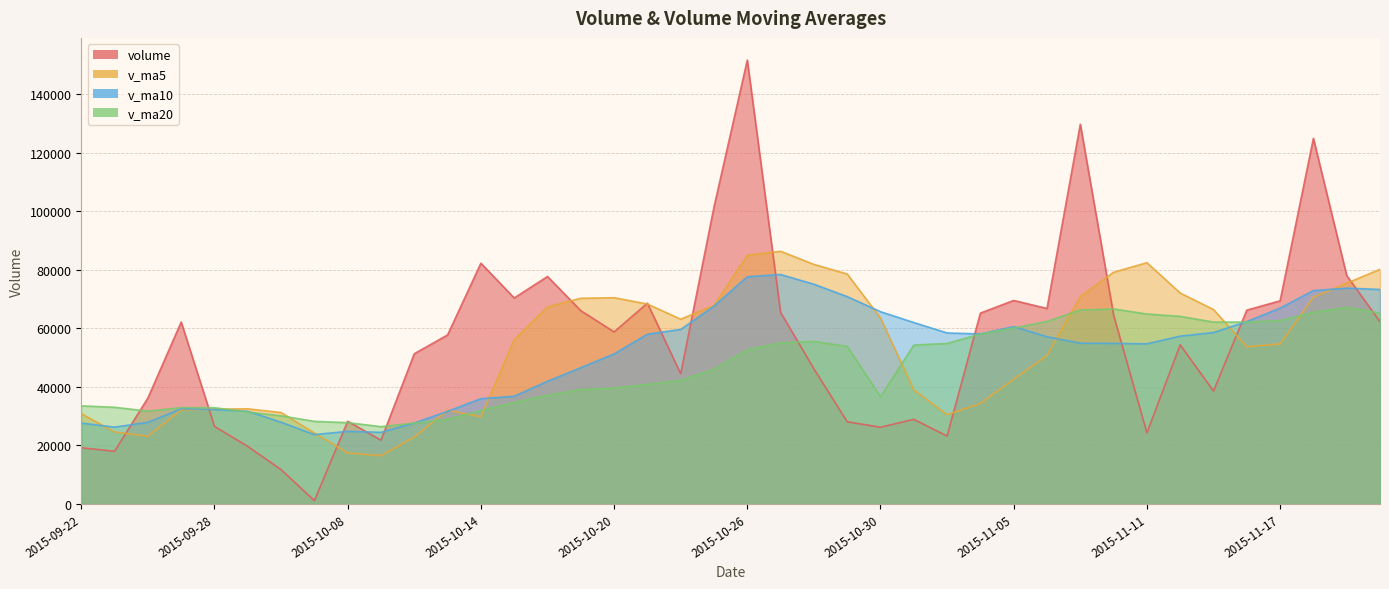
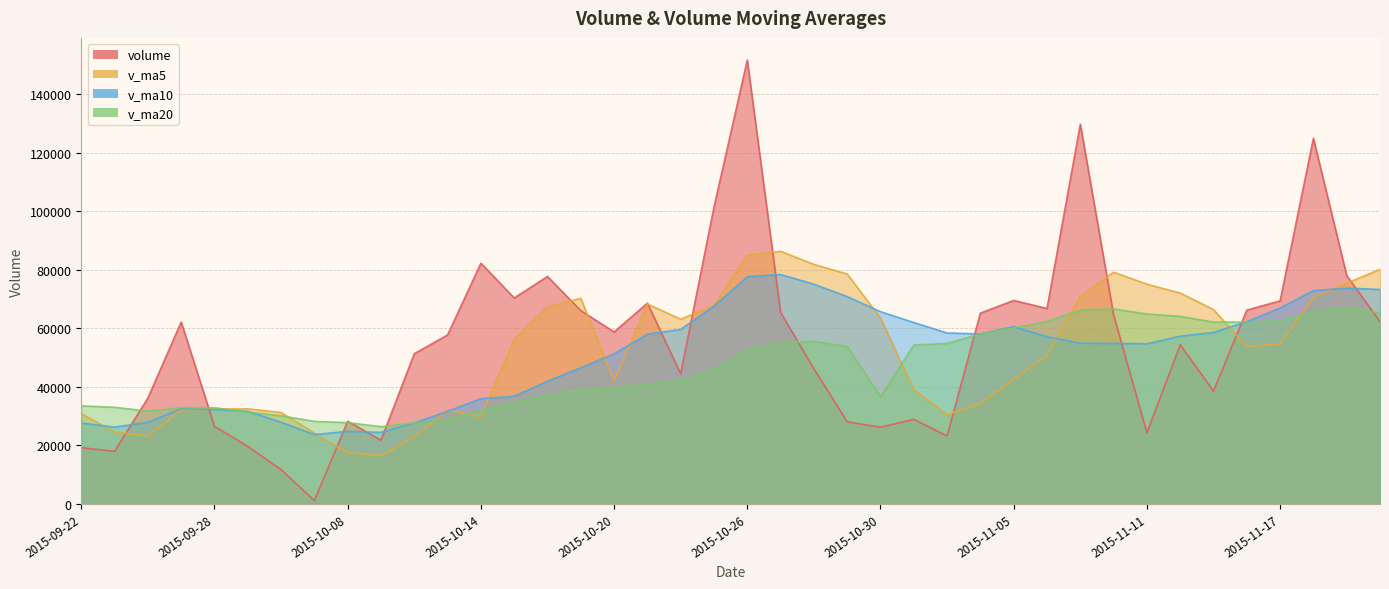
  {
    "volume": {
      "2015-09-22": 19000,
      "2015-09-28": 27000,
      "2015-10-14": 82000,
      "2015-10-20": 59000,
      "2015-10-26": 152000,
      "2015-10-30": 26000,
      "2015-11-05": 70000,
      "2015-11-11": 24000,
      "2015-11-17": 69000
    },
    "v_ma5": {
      "2015-09-22": 31000,
      "2015-10-08": 17000,
      "2015-10-14": 30000,
-     "2015-10-20": 70000,
+     "2015-10-20": 42000,
      "2015-10-26": 85000,
      "2015-10-30": 64000,
      "2015-11-05": 43000,
-     "2015-11-11": 82000,
+     "2015-11-11": 75000,
      "2015-11-17": 55000
    },
    "v_ma10": {
      "2015-09-22": 28000,
      "2015-10-08": 25000,
      "2015-10-14": 36000,
      "2015-10-20": 51000,
      "2015-10-26": 78000,
      "2015-10-30": 66000,
      "2015-11-11": 55000,
      "2015-11-17": 67000
    },
    "v_ma20": {
      "2015-09-22": 34000,
      "2015-10-14": 32000,
      "2015-10-20": 40000,
      "2015-10-26": 53000,
      "2015-10-30": 37000,
      "2015-11-11": 65000,
      "2015-11-17": 63000
    }
  }
